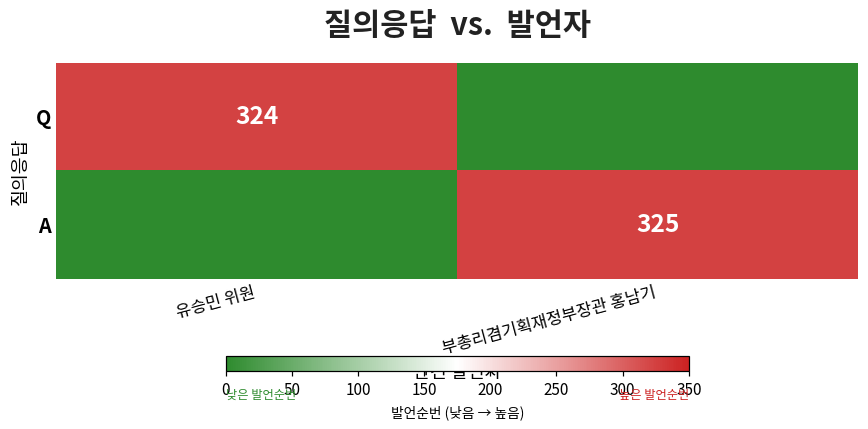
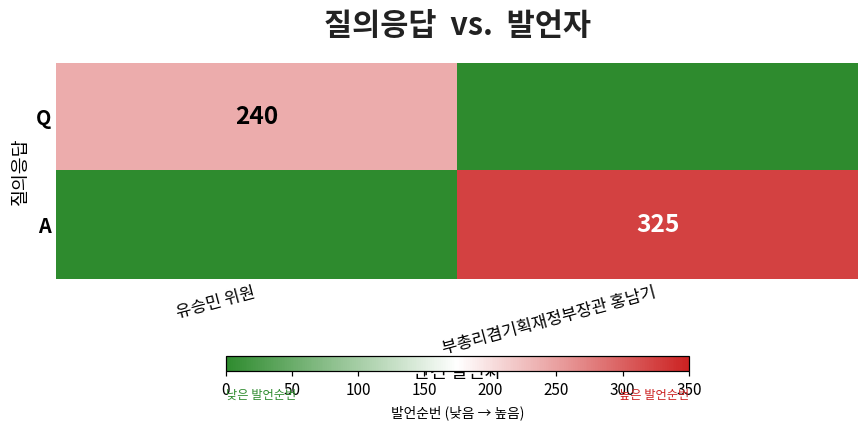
  {
    "Q": {
-     "유승민 위원": 324
+     "유승민 위원": 240
    },
    "A": {
      "부총리겸기획재정부장관 홍남기": 325
    }
  }
